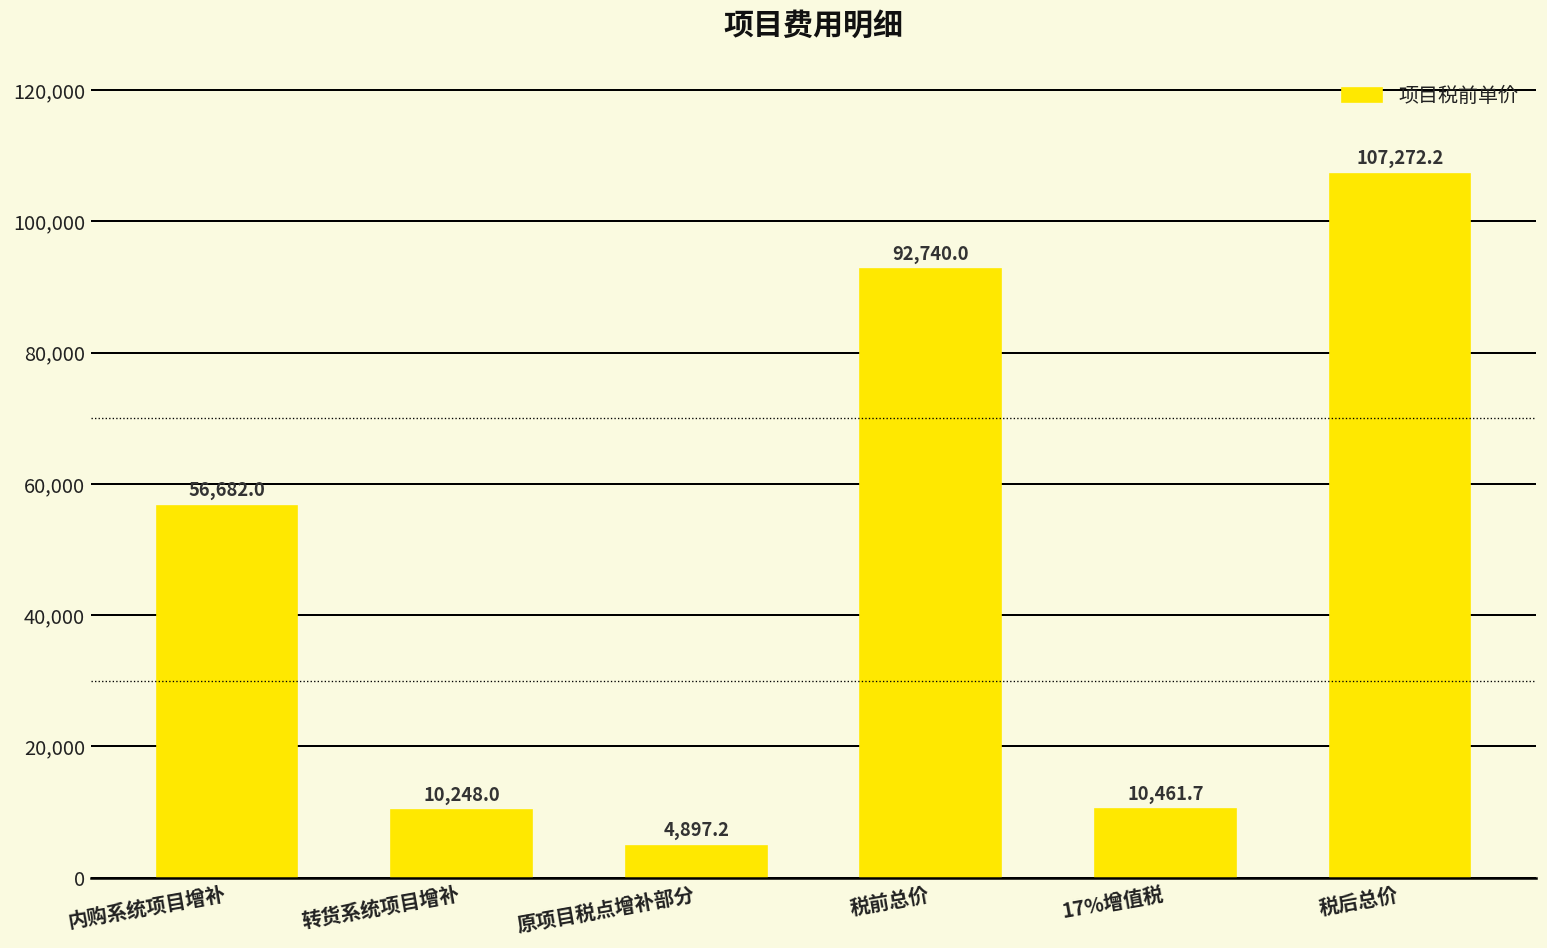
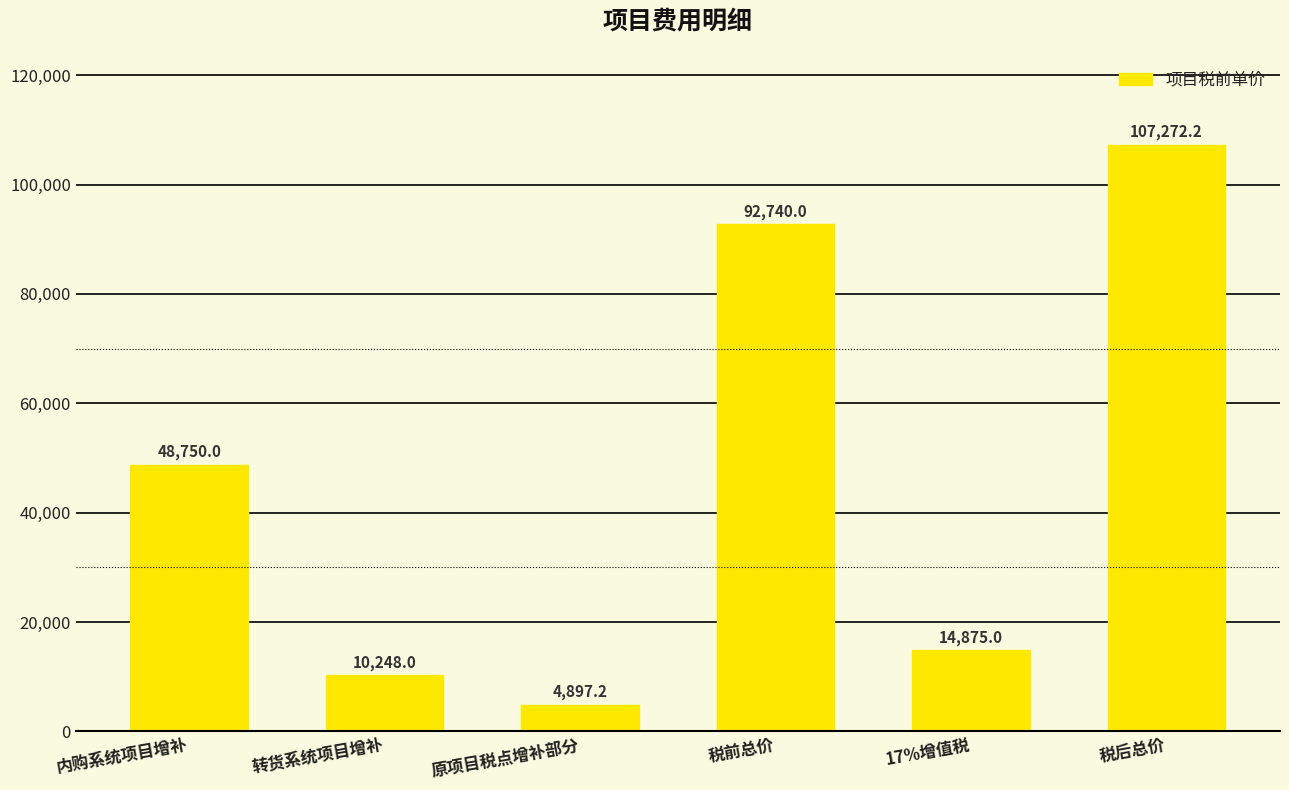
  {
-   "内购系统项目增补": "56,682.0",
+   "内购系统项目增补": "48,750.0",
    "转货系统项目增补": "10,248.0",
    "原项目税点增补部分": "4,897.2",
    "税前总价": "92,740.0",
-   "17%增值税": "10,461.7",
+   "17%增值税": "14,875.0",
    "税后总价": "107,272.2"
  }
